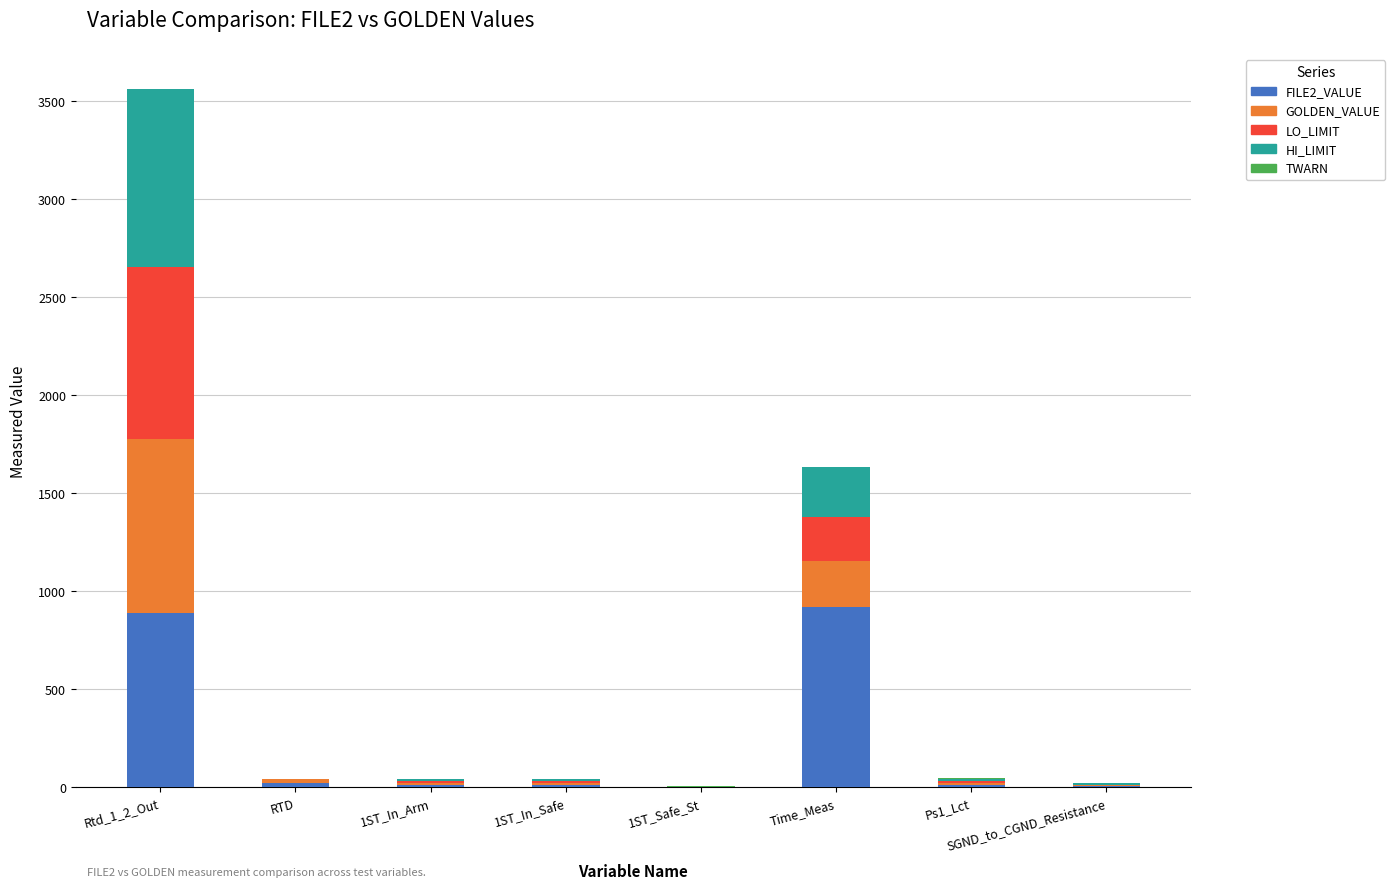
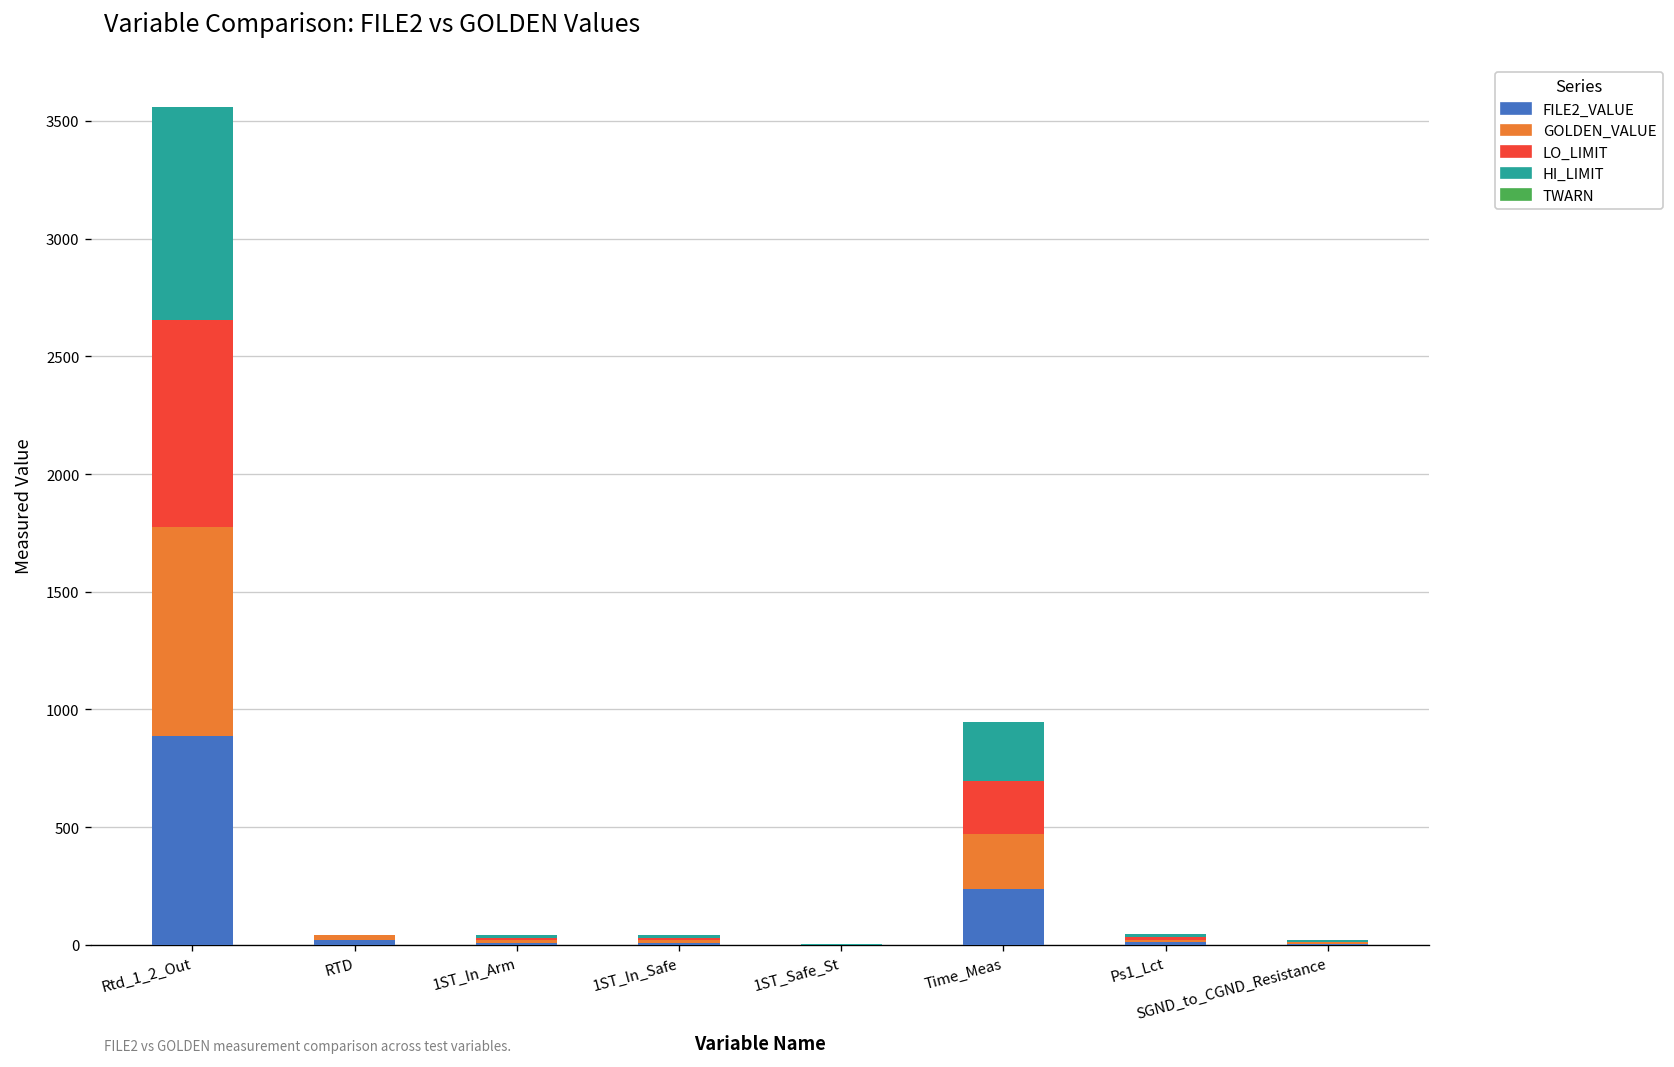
  {
    "FILE2_VALUE": {
      "Rtd_1_2_Out": 890,
      "RTD": 20,
-     "Time_Meas": 920
+     "Time_Meas": 240
    },
    "HI_LIMIT": {
      "Rtd_1_2_Out": 900,
      "RTD": 0,
      "Time_Meas": 250
    },
    "TWARN": {
      "RTD": 0
    }
  }
